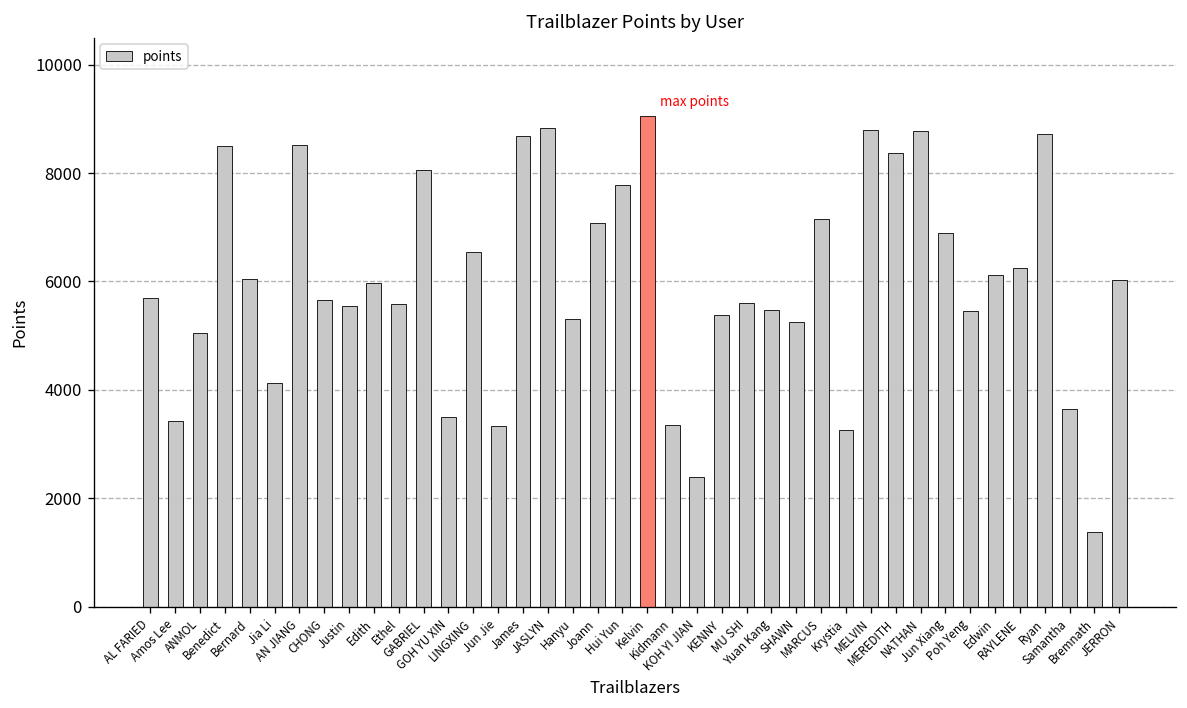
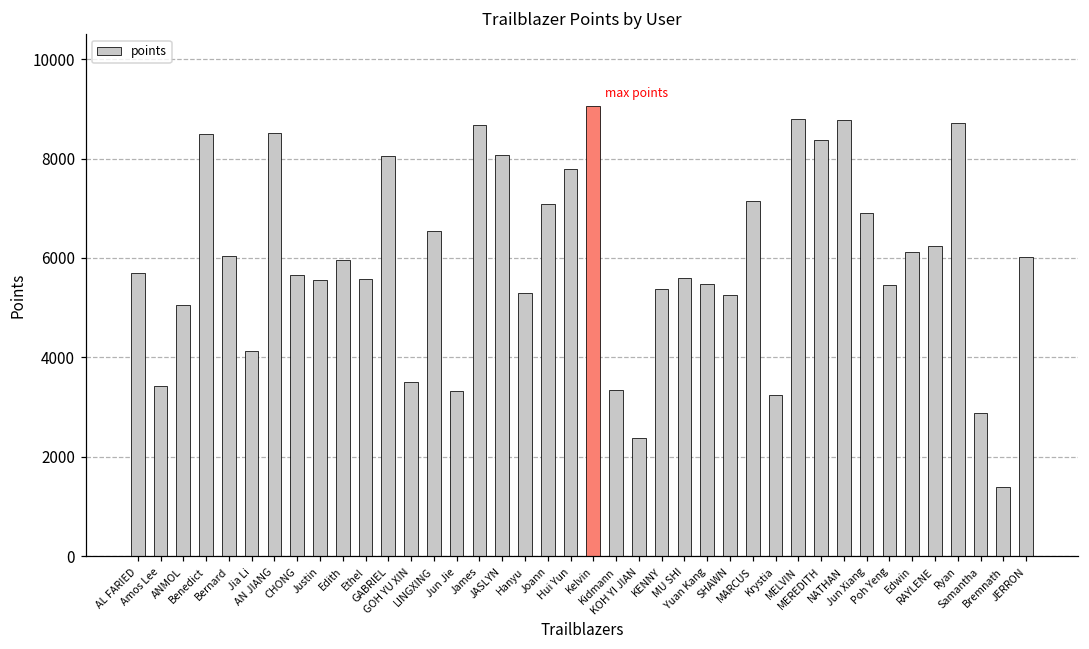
  {
    "AL FARIED": 5700,
    "Amos Lee": 3400,
    "ANMOL": 5100,
    "Benedict": 8500,
    "Bernard": 6100,
    "Jia Li": 4100,
    "AN JIANG": 8500,
    "CHONG": 5700,
    "Justin": 5600,
    "Edith": 6000,
    "Ethel": 5600,
    "GABRIEL": 8100,
    "GOH YU XIN": 3500,
    "LINGXING": 6600,
    "Jun Jie": 3300,
    "James": 8700,
-   "JASLYN": 8800,
+   "JASLYN": 8100,
    "Hanyu": 5300,
    "Joann": 7100,
    "Hui Yun": 7800,
    "Kelvin": 9100,
    "Kidmann": 3400,
    "KOH YI JIAN": 2400,
    "KENNY": 5400,
    "MU SHI": 5600,
    "Yuan Kang": 5500,
    "SHAWN": 5300,
    "MARCUS": 7200,
    "Krystia": 3300,
    "MELVIN": 8800,
    "MEREDITH": 8400,
    "NATHAN": 8800,
    "Jun Xiang": 6900,
    "Poh Yeng": 5500,
    "Edwin": 6100,
    "RAYLENE": 6300,
    "Ryan": 8700,
-   "Samantha": 3700,
+   "Samantha": 2900,
    "Bremnath": 1400,
    "JERRON": 6000
  }
